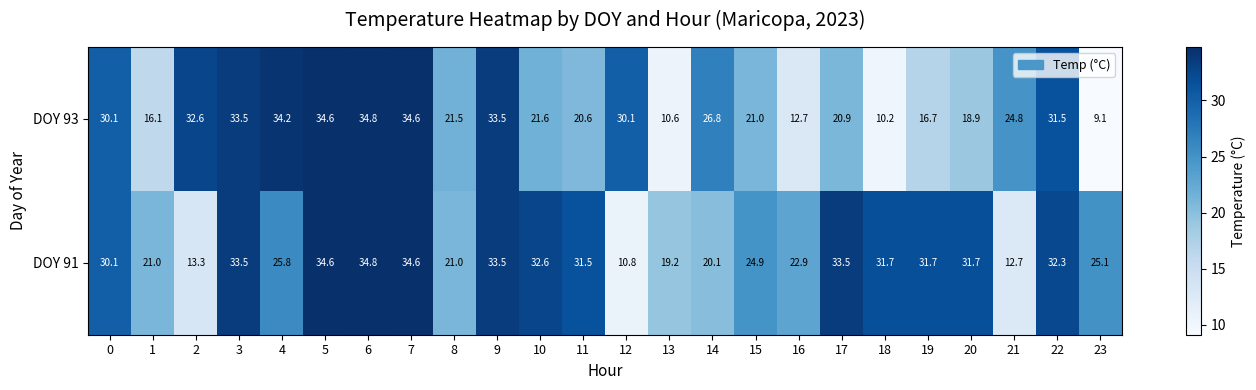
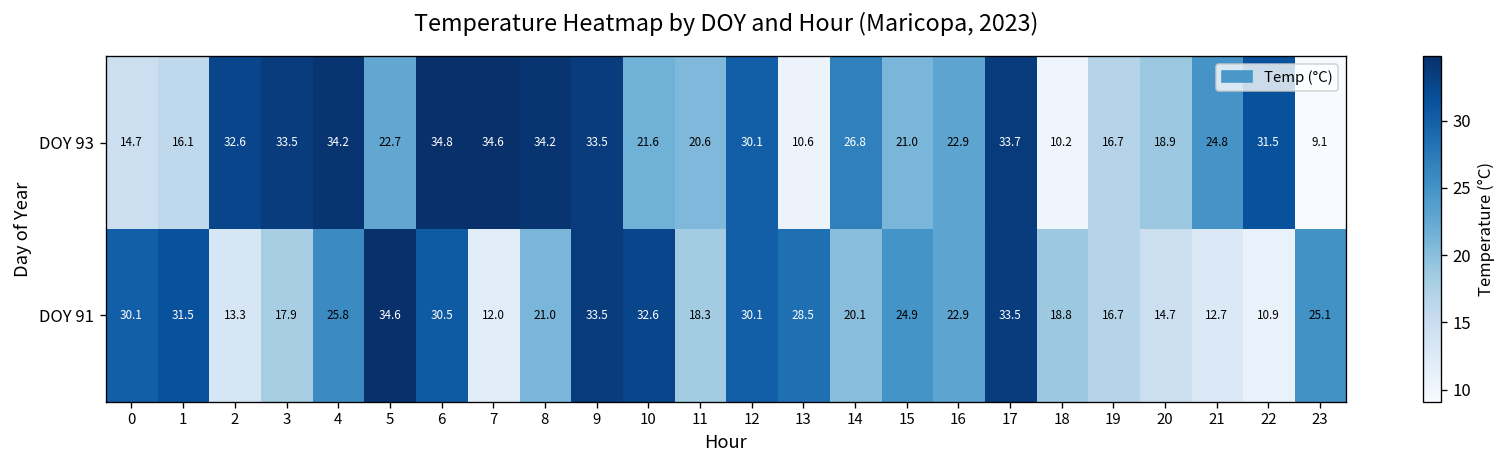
  {
    "DOY 93": {
-     "0": 30.1,
+     "0": 14.7,
      "1": 16.1,
      "2": 32.6,
      "3": 33.5,
      "4": 34.2,
-     "5": 34.6,
+     "5": 22.7,
      "6": 34.8,
      "7": 34.6,
-     "8": 21.5,
+     "8": 34.2,
      "9": 33.5,
      "10": 21.6,
      "11": 20.6,
      "12": 30.1,
      "13": 10.6,
      "14": 26.8,
      "15": 21.0,
-     "16": 12.7,
-     "17": 20.9,
+     "16": 22.9,
+     "17": 33.7,
      "18": 10.2,
      "19": 16.7,
      "20": 18.9,
      "21": 24.8,
      "22": 31.5,
      "23": 9.1
    },
    "DOY 91": {
      "0": 30.1,
-     "1": 21.0,
+     "1": 31.5,
      "2": 13.3,
-     "3": 33.5,
+     "3": 17.9,
      "4": 25.8,
      "5": 34.6,
-     "6": 34.8,
-     "7": 34.6,
+     "6": 30.5,
+     "7": 12.0,
      "8": 21.0,
      "9": 33.5,
      "10": 32.6,
-     "11": 31.5,
-     "12": 10.8,
-     "13": 19.2,
+     "11": 18.3,
+     "12": 30.1,
+     "13": 28.5,
      "14": 20.1,
      "15": 24.9,
      "16": 22.9,
      "17": 33.5,
-     "18": 31.7,
-     "19": 31.7,
-     "20": 31.7,
+     "18": 18.8,
+     "19": 16.7,
+     "20": 14.7,
      "21": 12.7,
-     "22": 32.3,
+     "22": 10.9,
      "23": 25.1
    }
  }
